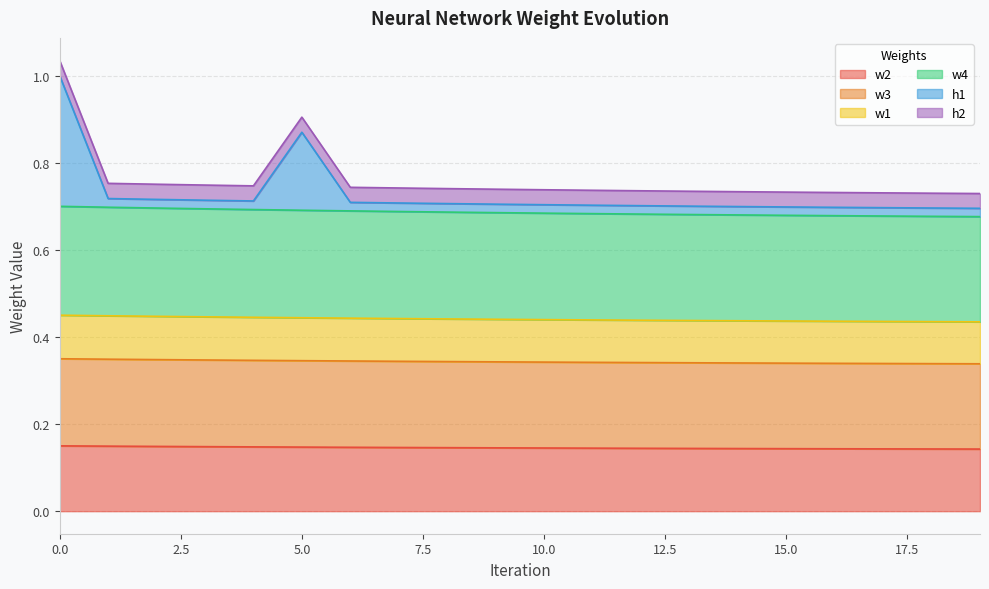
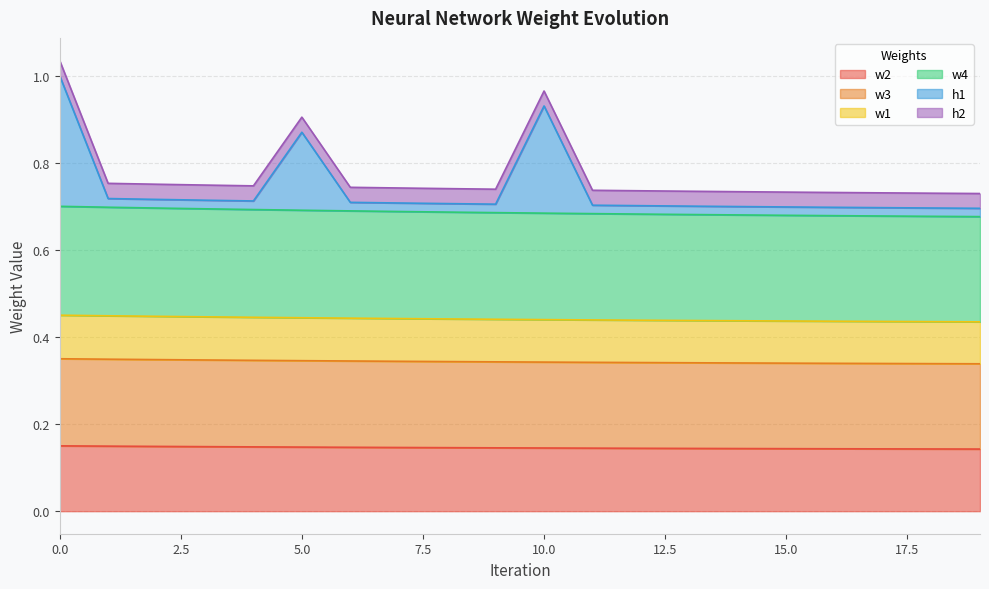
  {
    "w1": {
      "0.0": 0.10,
      "5.0": 0.10,
      "10.0": 0.10,
      "15.0": 0.10
    },
    "w4": {
      "0.0": 0.25,
      "5.0": 0.25,
      "10.0": 0.24,
      "15.0": 0.24
    },
    "h1": {
      "0.0": 0.30,
      "5.0": 0.18,
-     "10.0": 0.02,
+     "10.0": 0.25,
      "15.0": 0.02
    },
    "h2": {
      "0.0": 0.03,
      "5.0": 0.03,
      "10.0": 0.03,
      "15.0": 0.03
    }
  }
